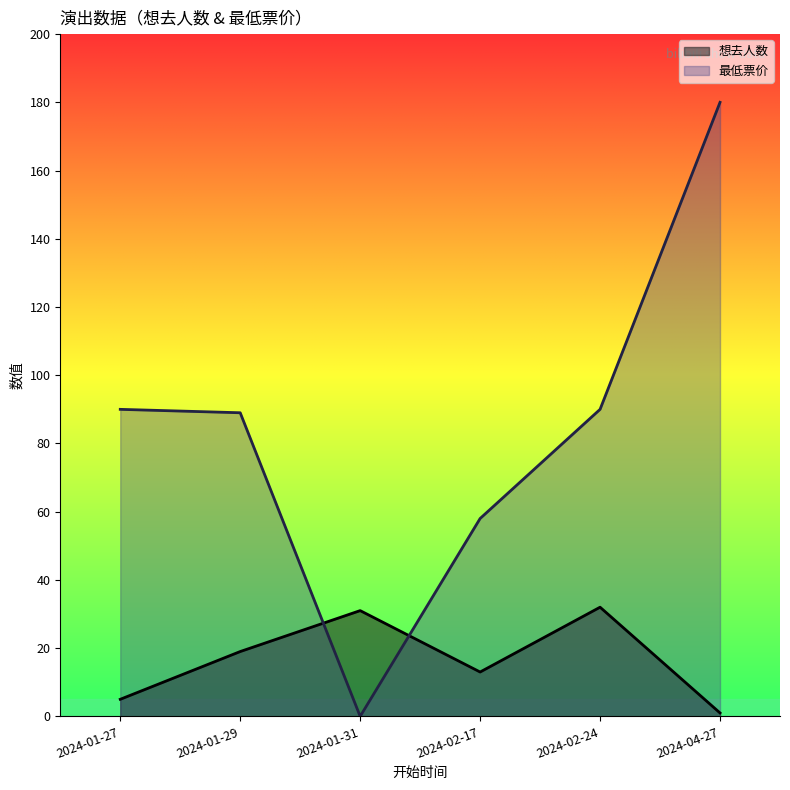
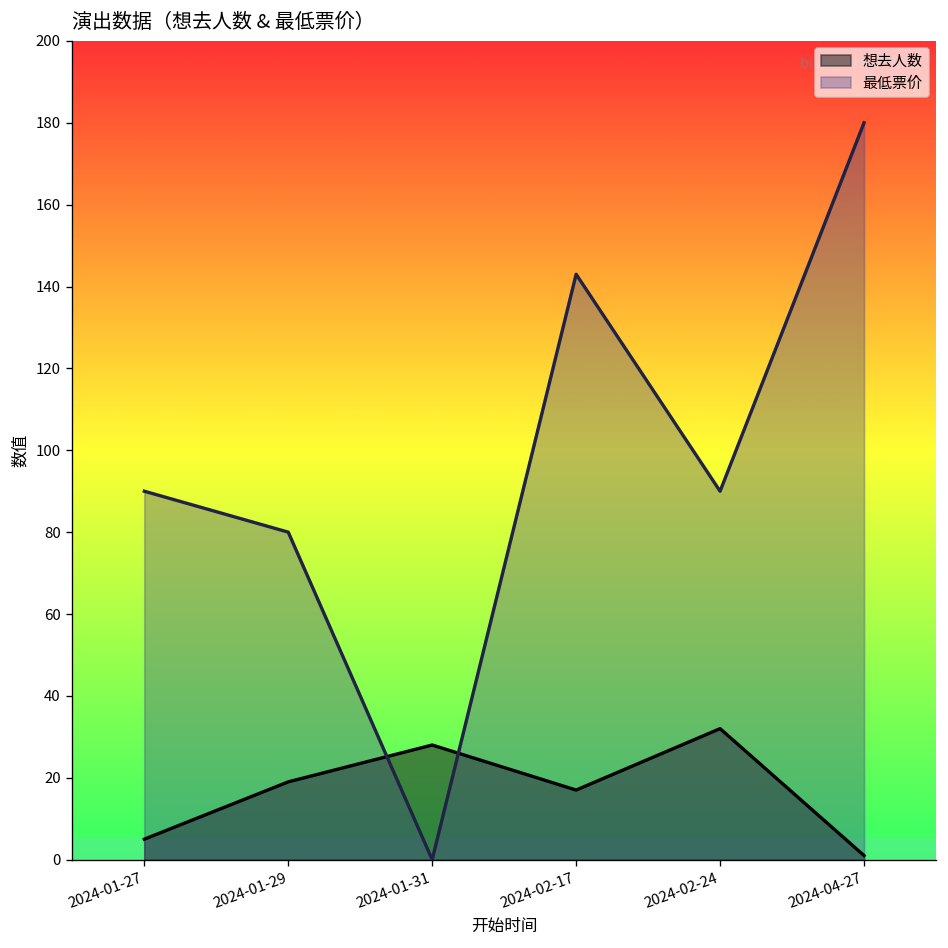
  {
    "想去人数": {
      "2024-01-29": 19,
-     "2024-01-31": 31,
-     "2024-02-17": 13,
+     "2024-01-31": 28,
+     "2024-02-17": 17,
      "2024-02-24": 32
    },
    "最低票价": {
      "2024-01-27": 90,
-     "2024-01-29": 89,
-     "2024-02-17": 58,
+     "2024-01-29": 80,
+     "2024-02-17": 143,
      "2024-02-24": 90,
      "2024-04-27": 180
    }
  }
